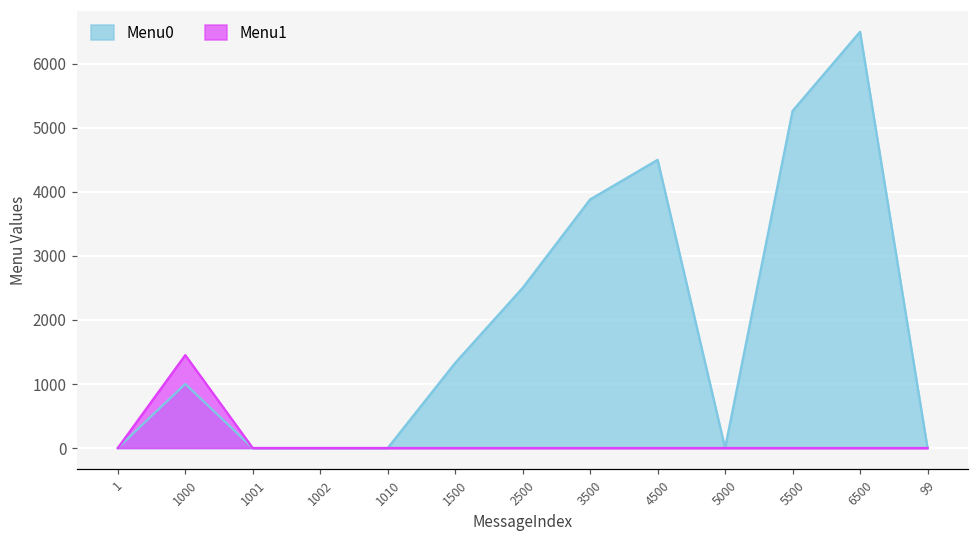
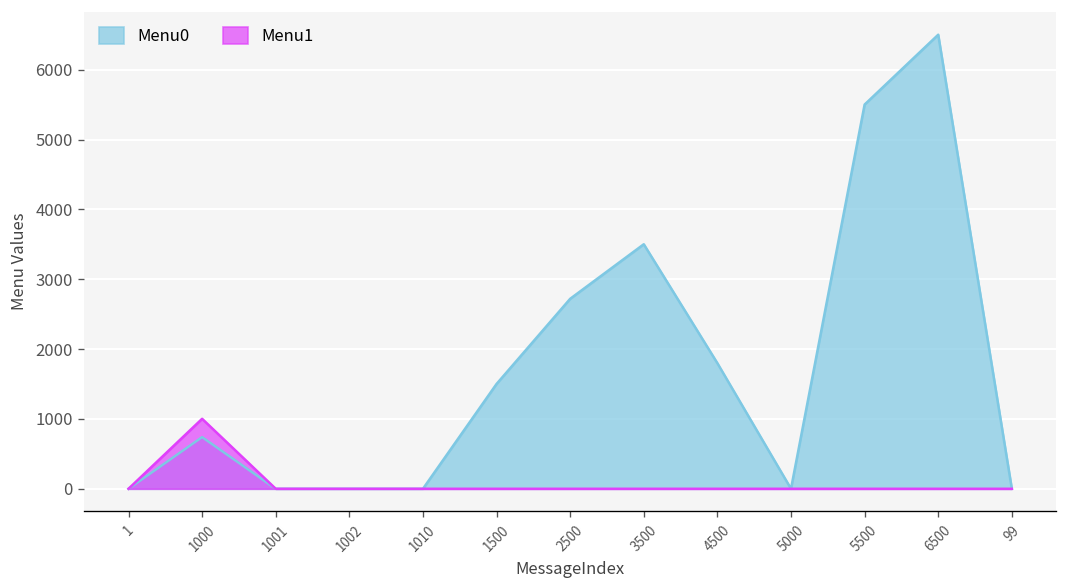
  {
    "Menu0": {
-     "1000": 1000,
-     "1500": 1300,
-     "2500": 2500,
-     "3500": 3900,
-     "4500": 4500,
-     "5500": 5300,
+     "1000": 700,
+     "1500": 1500,
+     "2500": 2700,
+     "3500": 3500,
+     "4500": 1800,
+     "5500": 5500,
      "6500": 6500
    },
    "Menu1": {
-     "1000": 1500,
+     "1000": 1000,
      "1500": 0,
      "2500": 0,
      "3500": 0,
      "4500": 0,
      "5500": 0,
      "6500": 0
    }
  }
